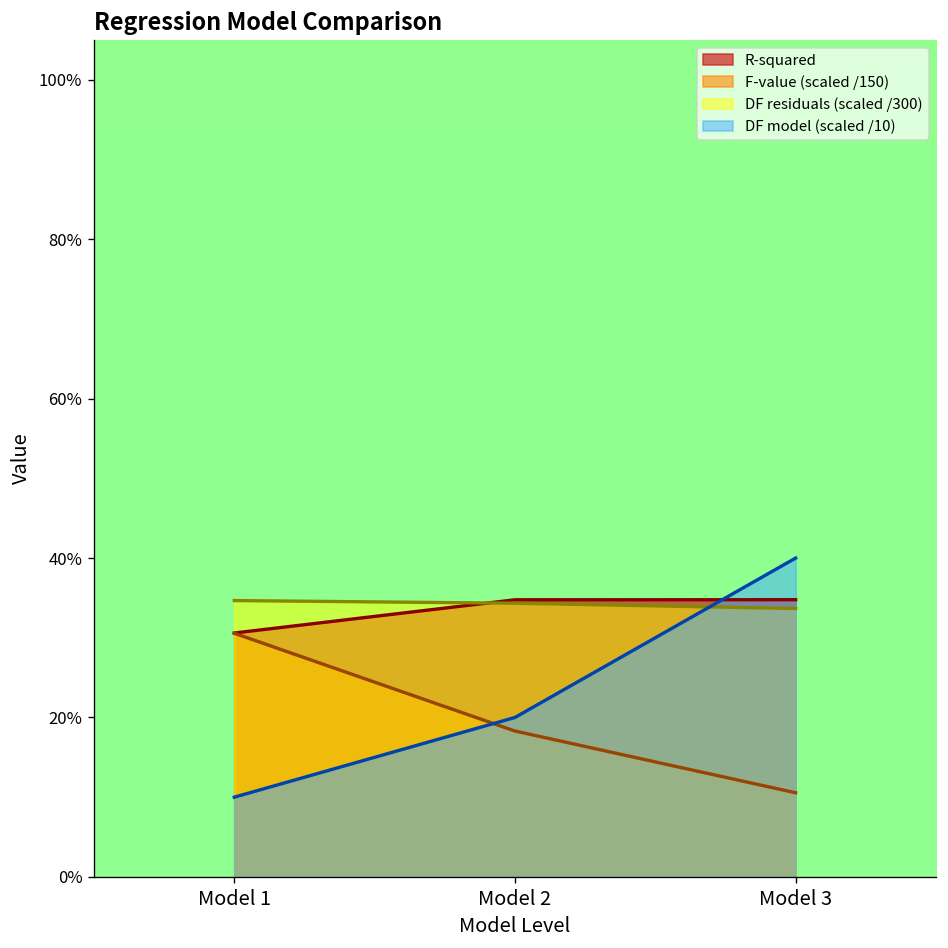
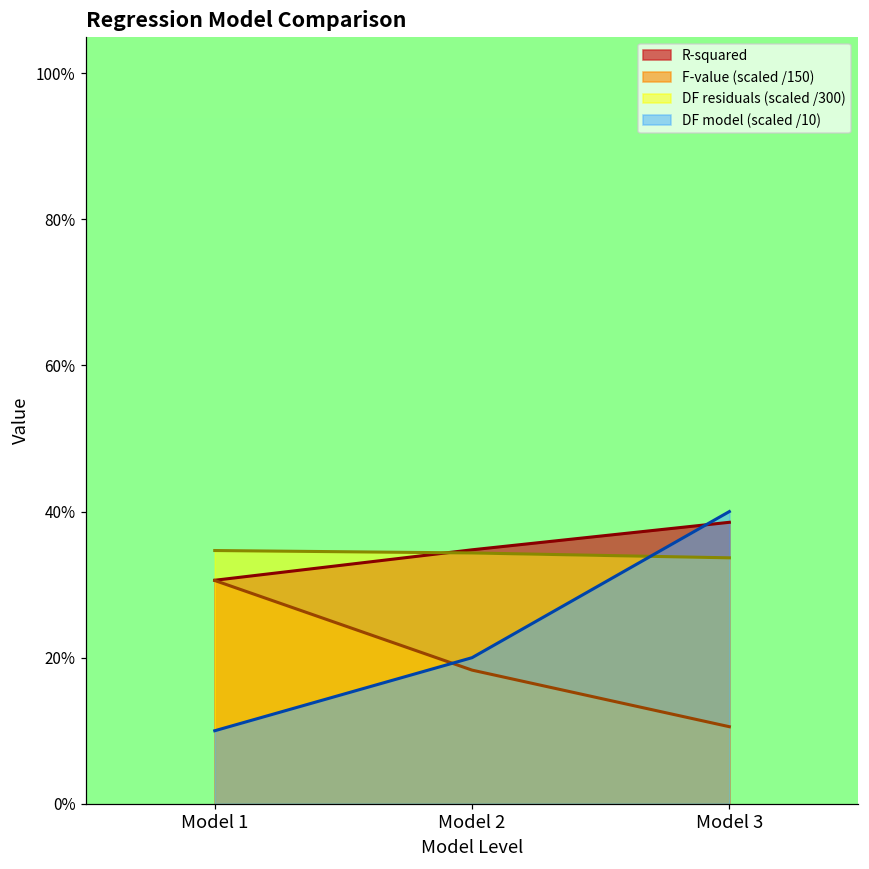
  {
    "R-squared": {
      "Model 2": "35%",
-     "Model 3": "35%"
+     "Model 3": "39%"
    },
    "F-value (scaled /150)": {
      "Model 2": "18%",
      "Model 3": "11%"
    },
    "DF residuals (scaled /300)": {
      "Model 1": "35%",
      "Model 2": "34%",
      "Model 3": "34%"
    },
    "DF model (scaled /10)": {
      "Model 1": "10%",
      "Model 2": "20%",
      "Model 3": "40%"
    }
  }
